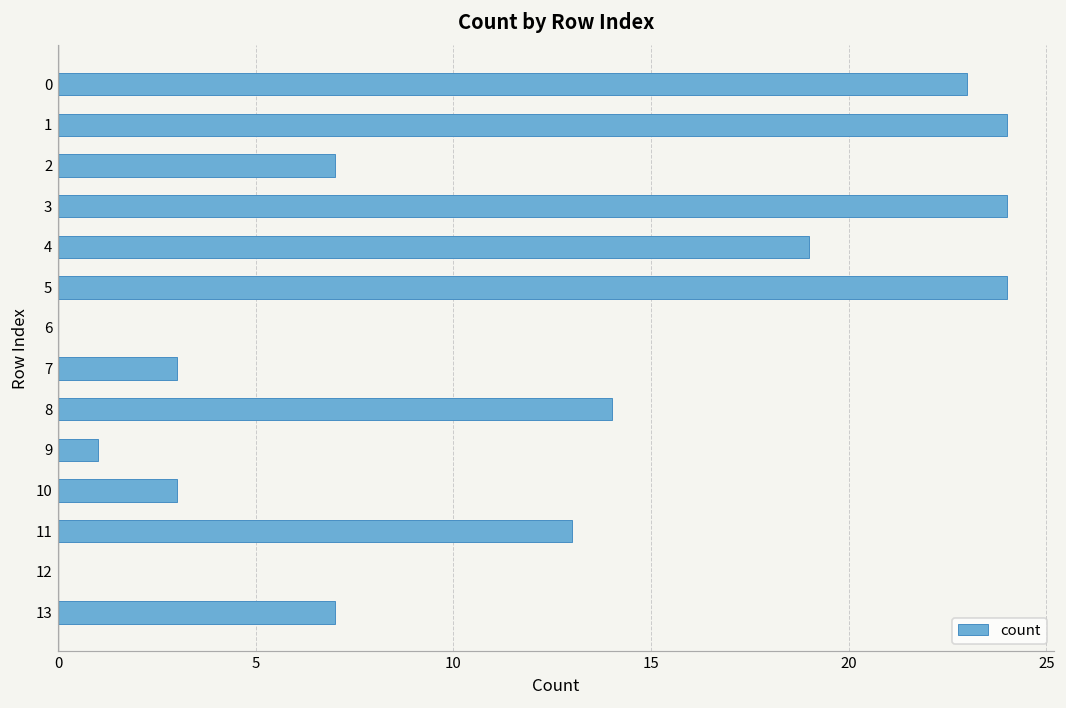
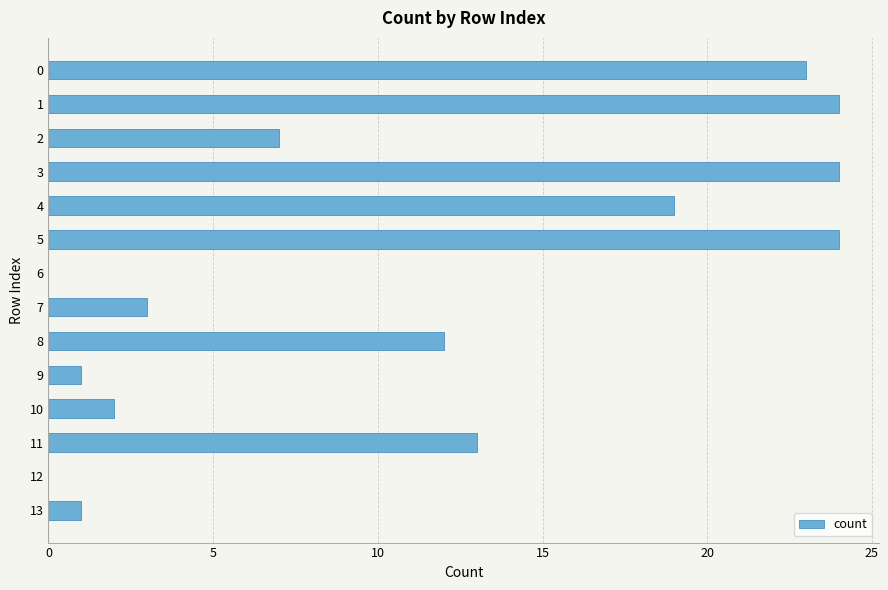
  {
    "0": 23,
    "1": 24,
    "2": 7,
    "3": 24,
    "4": 19,
    "5": 24,
    "6": 0,
    "7": 3,
-   "8": 14,
+   "8": 12,
    "9": 1,
-   "10": 3,
+   "10": 2,
    "11": 13,
    "12": 0,
-   "13": 7
+   "13": 1
  }
